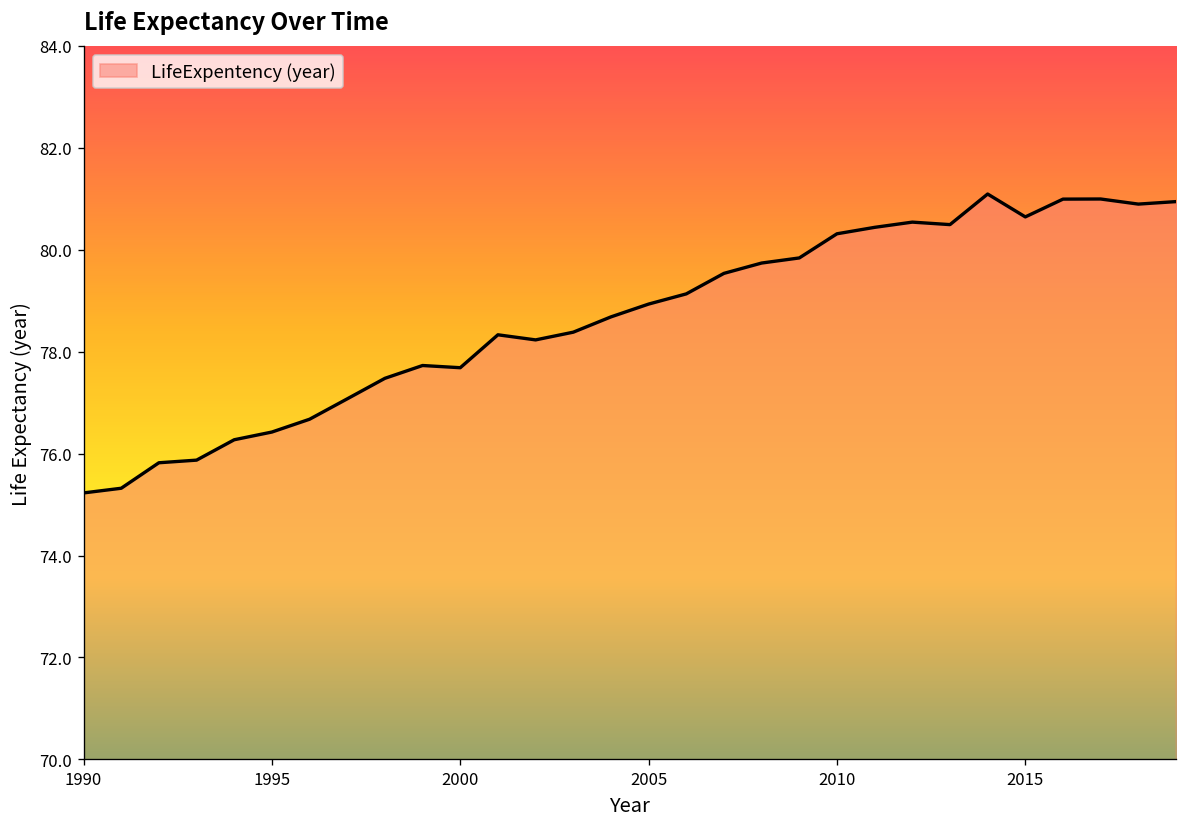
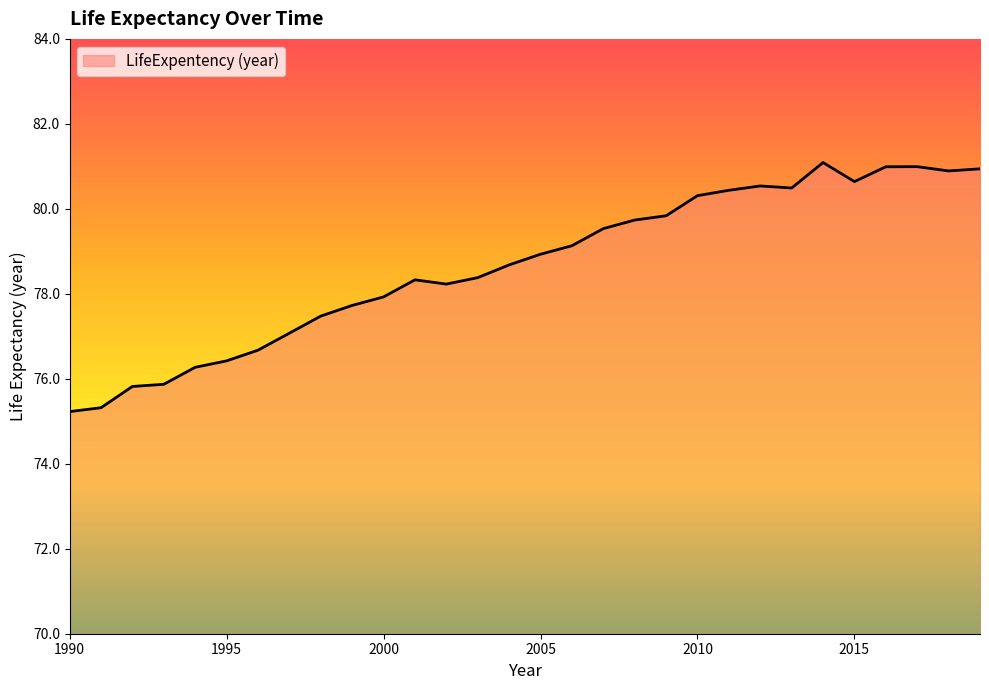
  {
    "1990": 75.2,
    "1995": 76.4,
-   "2000": 77.7,
+   "2000": 77.9,
    "2005": 78.9,
    "2010": 80.3,
    "2015": 80.6
  }
